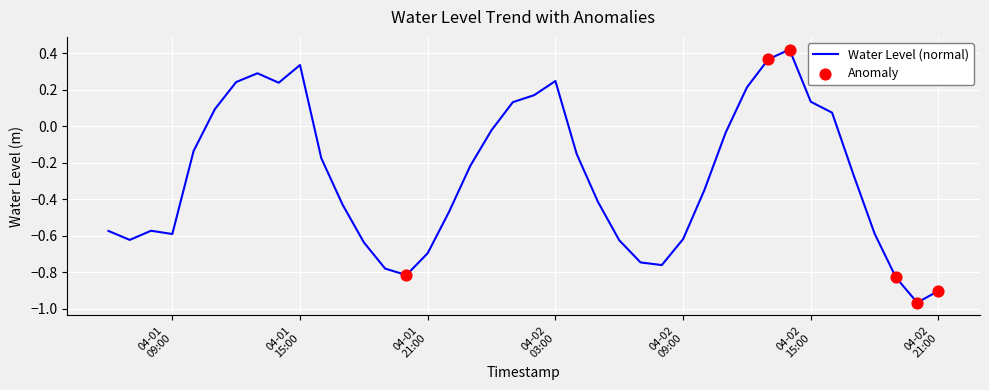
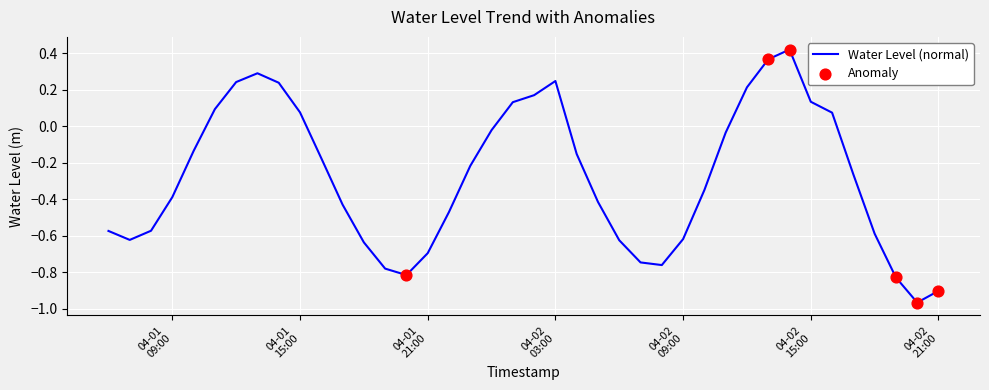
  {
    "Water Level (normal)": {
-     "04-01 09:00": -0.59,
-     "04-01 15:00": 0.34,
+     "04-01 09:00": -0.39,
+     "04-01 15:00": 0.08,
      "04-01 21:00": -0.70,
      "04-02 03:00": 0.25,
      "04-02 09:00": -0.62,
      "04-02 15:00": 0.13
    }
  }
